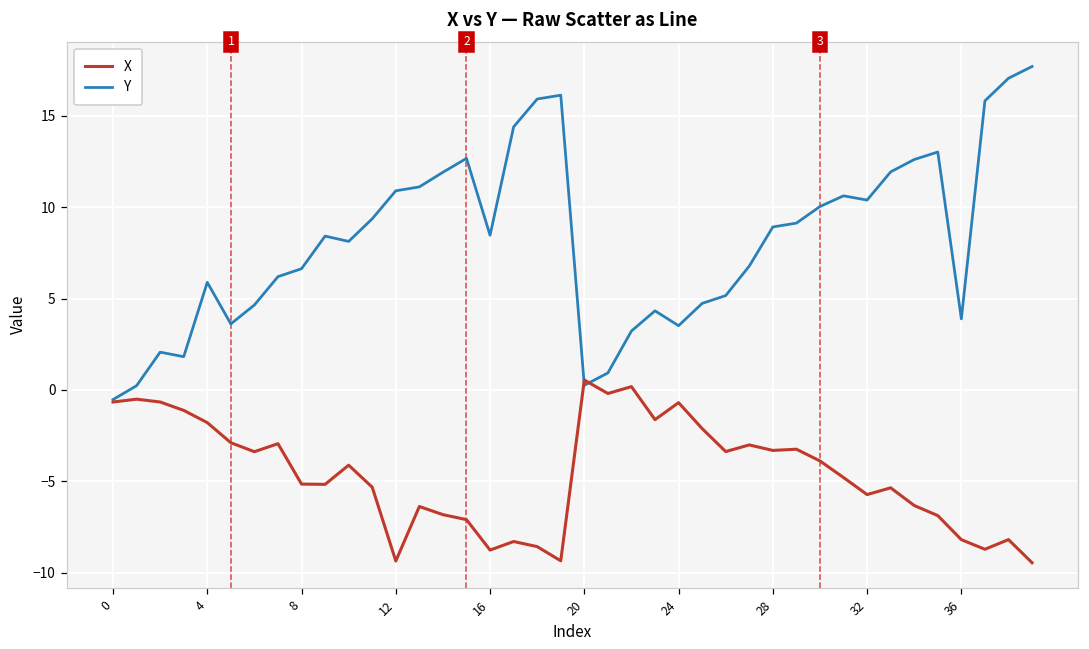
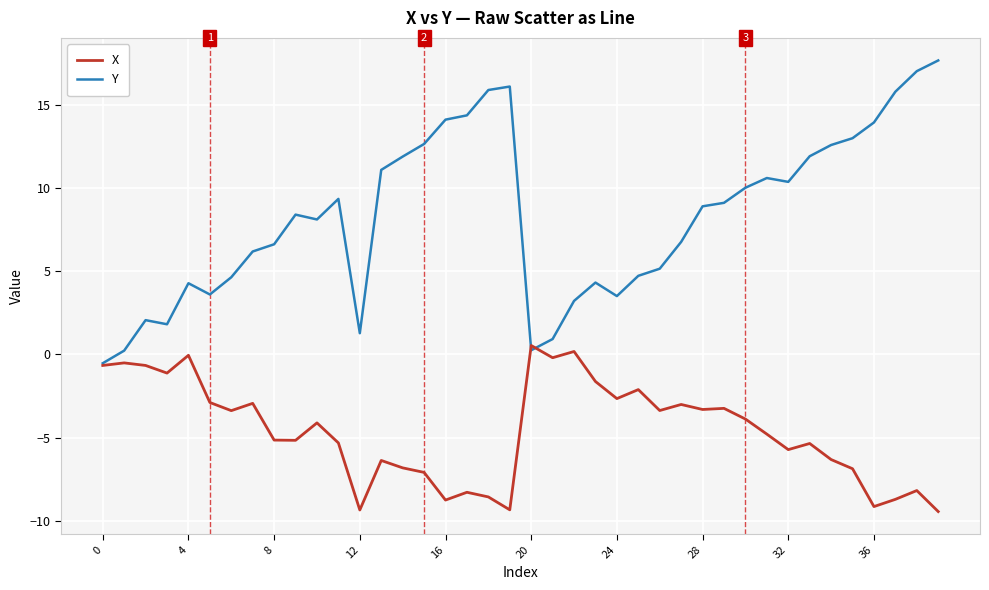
  {
    "X": {
-     "4": -1.8,
+     "4": 0.0,
      "8": -5.2,
      "12": -9.4,
      "16": -8.8,
      "20": 0.5,
-     "24": -0.7,
+     "24": -2.7,
      "28": -3.3,
      "32": -5.7,
-     "36": -8.2
+     "36": -9.2
    },
    "Y": {
-     "4": 5.9,
+     "4": 4.3,
      "8": 6.6,
-     "12": 10.9,
-     "16": 8.5,
+     "12": 1.3,
+     "16": 14.1,
      "20": 0.3,
      "24": 3.5,
      "28": 8.9,
      "32": 10.4,
-     "36": 3.9
+     "36": 14.0
    }
  }
